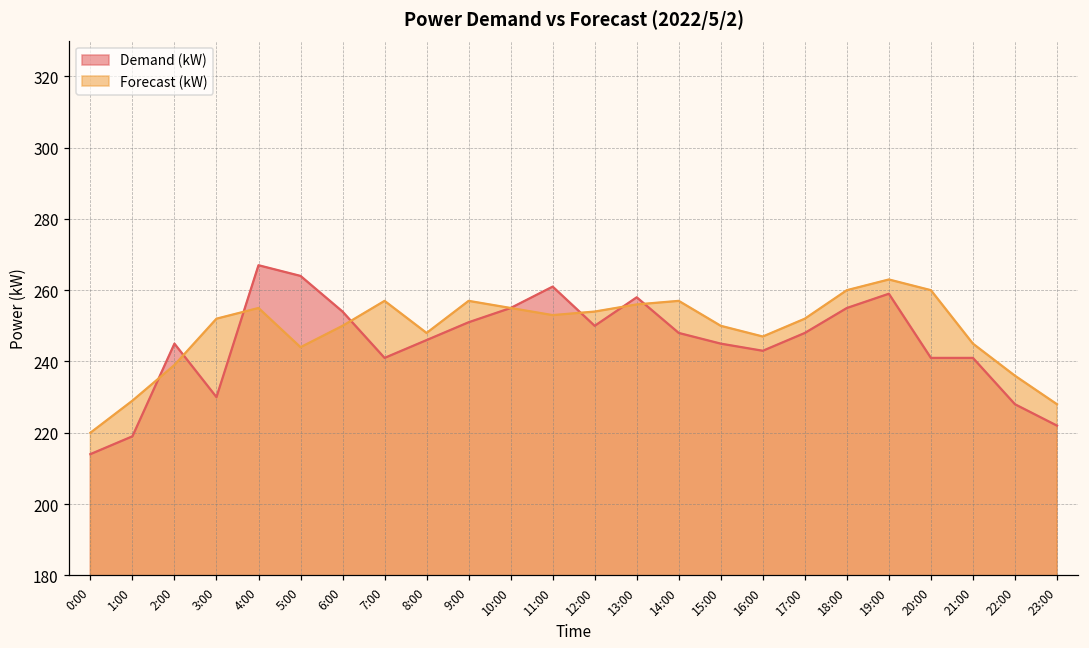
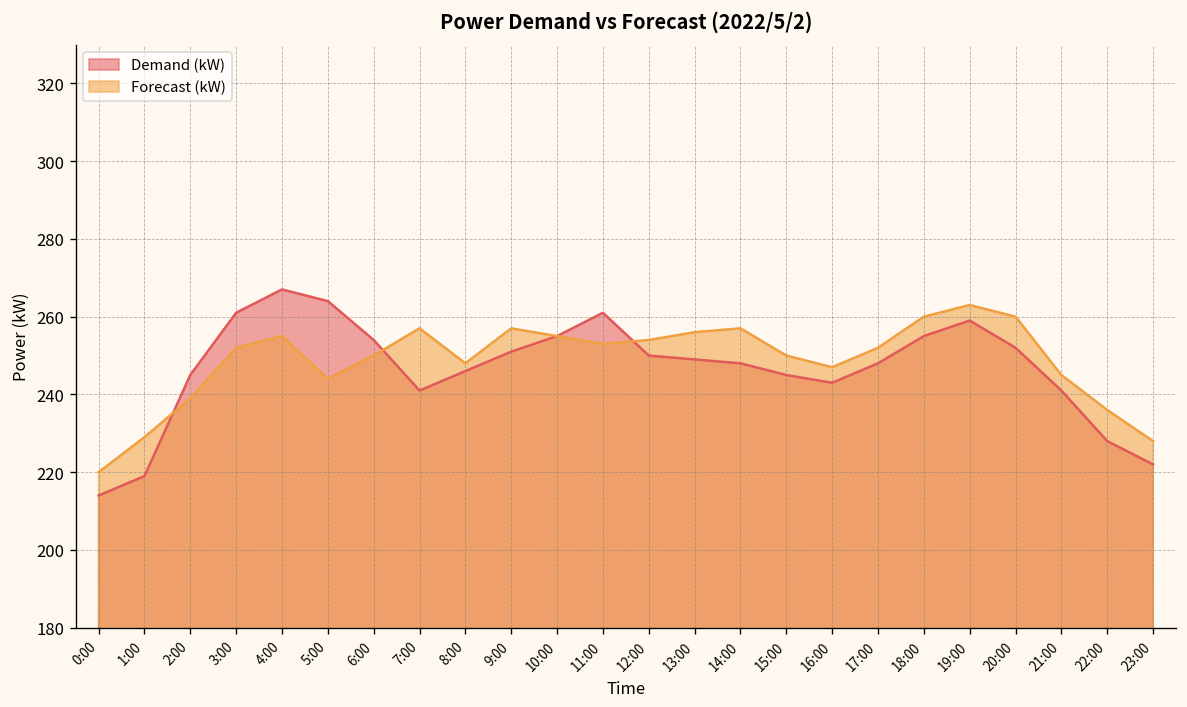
  {
    "Demand (kW)": {
      "0:00": 214,
      "1:00": 219,
      "2:00": 245,
-     "3:00": 230,
+     "3:00": 261,
      "4:00": 267,
      "5:00": 264,
      "6:00": 254,
      "7:00": 241,
      "8:00": 246,
      "9:00": 251,
      "11:00": 261,
      "12:00": 250,
-     "13:00": 258,
+     "13:00": 249,
      "14:00": 248,
      "15:00": 245,
      "16:00": 243,
      "17:00": 248,
      "18:00": 255,
      "19:00": 259,
-     "20:00": 241,
+     "20:00": 252,
      "21:00": 241,
      "22:00": 228,
      "23:00": 222
    },
    "Forecast (kW)": {
      "0:00": 220,
      "1:00": 229,
      "2:00": 239,
      "3:00": 252,
      "4:00": 255,
      "5:00": 244,
      "6:00": 250,
      "7:00": 257,
      "8:00": 248,
      "9:00": 257,
      "11:00": 253,
      "12:00": 254,
      "13:00": 256,
      "14:00": 257,
      "15:00": 250,
      "16:00": 247,
      "17:00": 252,
      "18:00": 260,
      "19:00": 263,
      "20:00": 260,
      "21:00": 245,
      "22:00": 236,
      "23:00": 228
    }
  }
